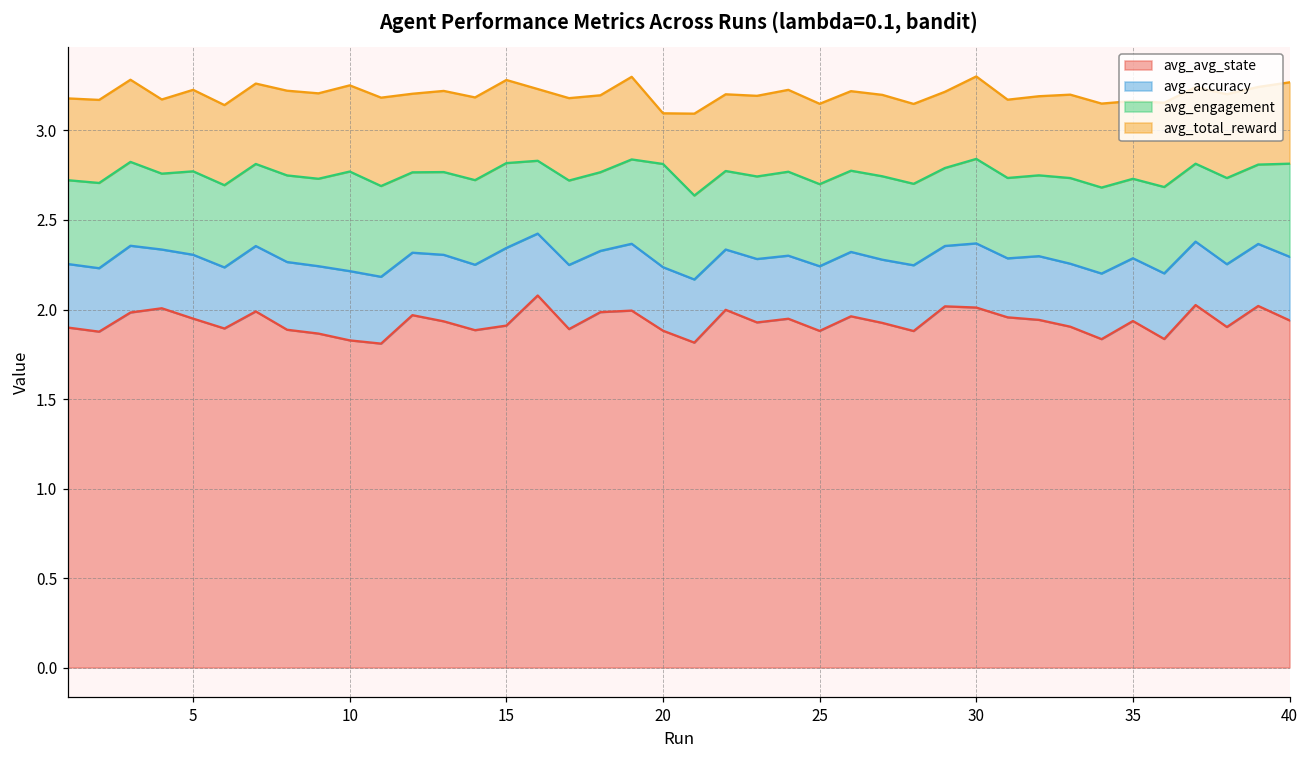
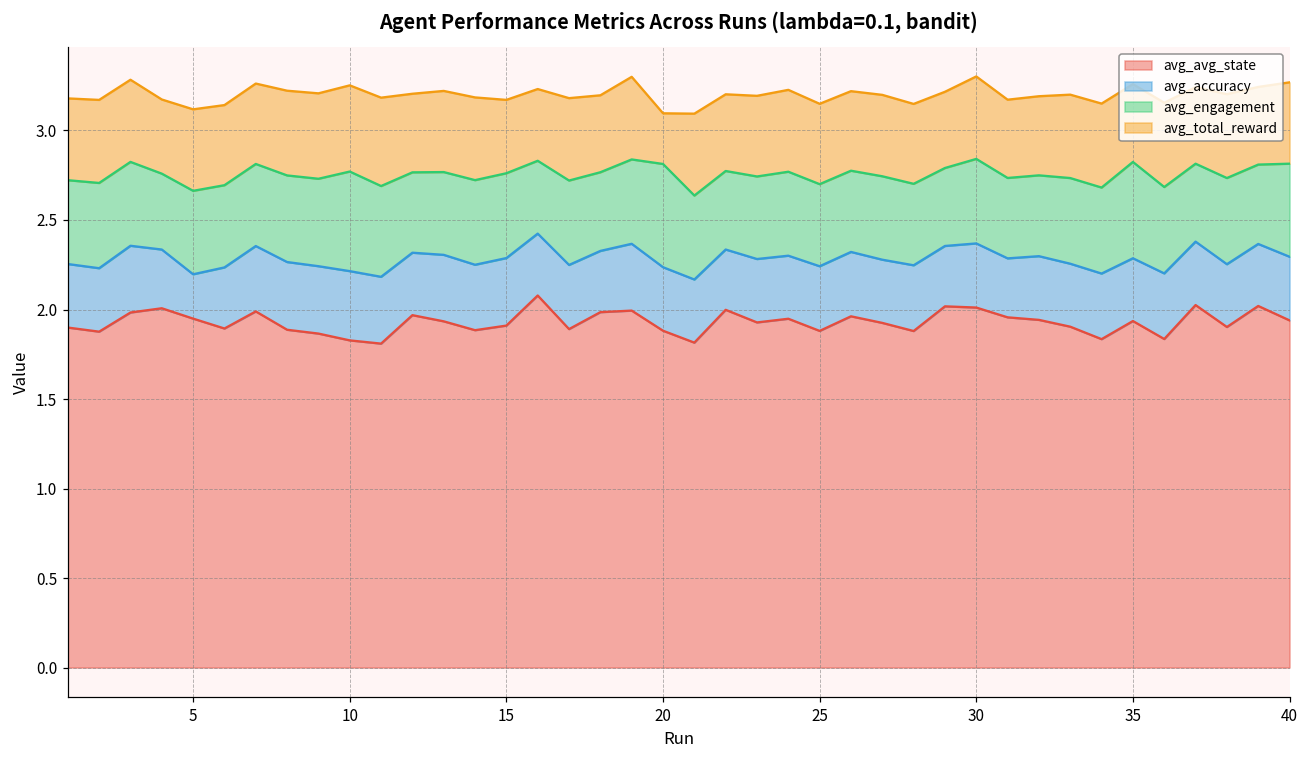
  {
    "avg_avg_state": {
      "5": 1.95,
      "10": 1.83,
      "15": 1.91,
      "20": 1.88,
      "25": 1.88,
      "30": 2.01,
      "35": 1.94,
      "40": 1.94
    },
    "avg_accuracy": {
-     "5": 0.36,
+     "5": 0.25,
      "10": 0.39,
-     "15": 0.43,
+     "15": 0.38,
      "20": 0.35,
      "25": 0.36,
      "30": 0.36,
      "35": 0.35,
      "40": 0.36
    },
    "avg_engagement": {
      "5": 0.47,
      "10": 0.56,
      "15": 0.47,
      "20": 0.58,
      "25": 0.46,
      "30": 0.47,
-     "35": 0.44,
+     "35": 0.54,
      "40": 0.52
    },
    "avg_total_reward": {
      "5": 0.46,
      "10": 0.48,
-     "15": 0.46,
+     "15": 0.41,
      "20": 0.28,
      "25": 0.45,
      "30": 0.46,
      "40": 0.45
    }
  }
